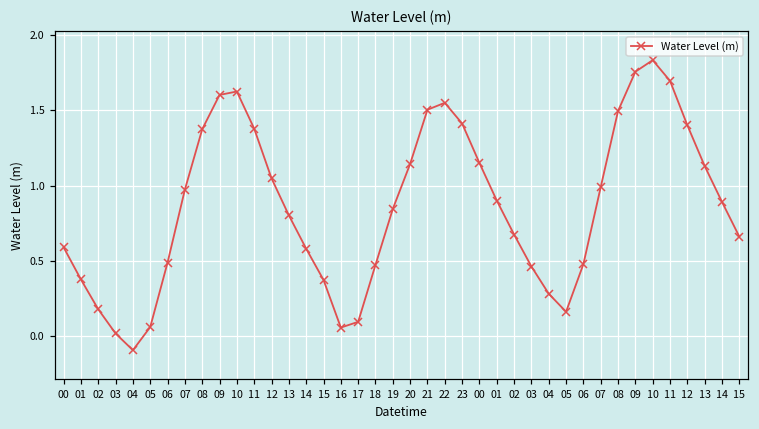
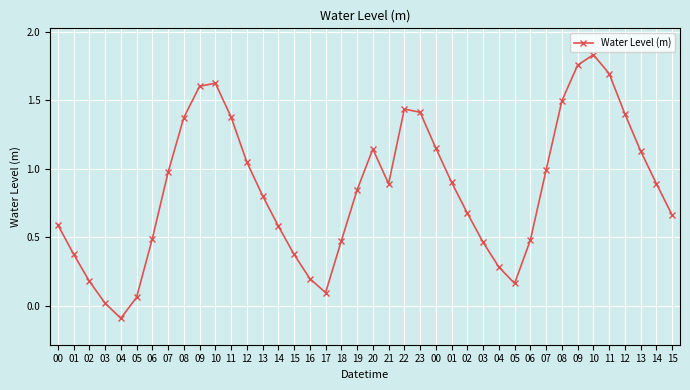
  {
-   "16": 0.06,
+   "16": 0.20,
    "17": 0.10,
    "18": 0.47,
    "19": 0.85,
    "20": 1.14,
-   "21": 1.50,
-   "22": 1.55,
+   "21": 0.89,
+   "22": 1.44,
    "23": 1.41
  }
